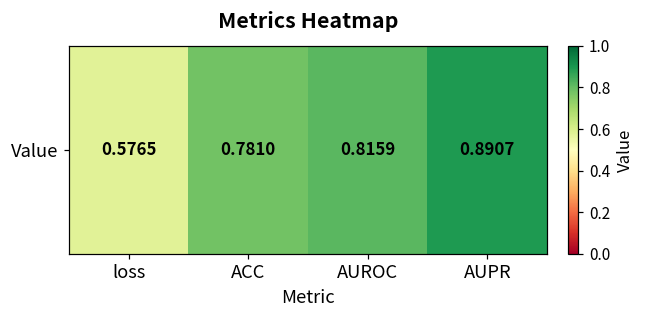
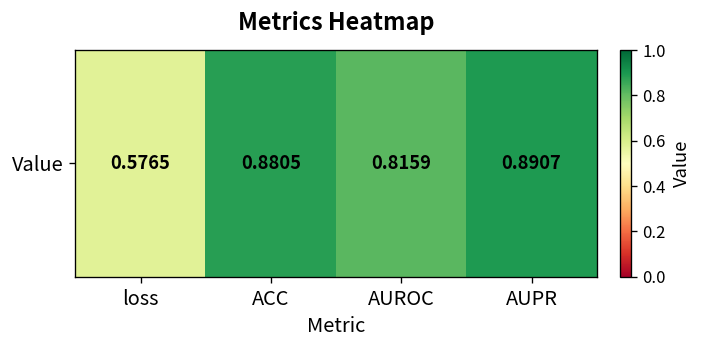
  {
    "Value": {
      "loss": 0.5765,
-     "ACC": 0.7810,
+     "ACC": 0.8805,
      "AUROC": 0.8159,
      "AUPR": 0.8907
    }
  }
